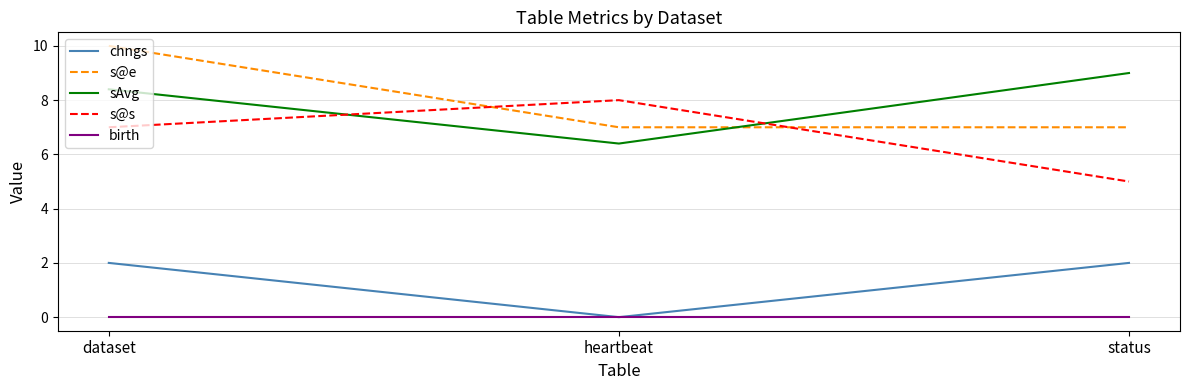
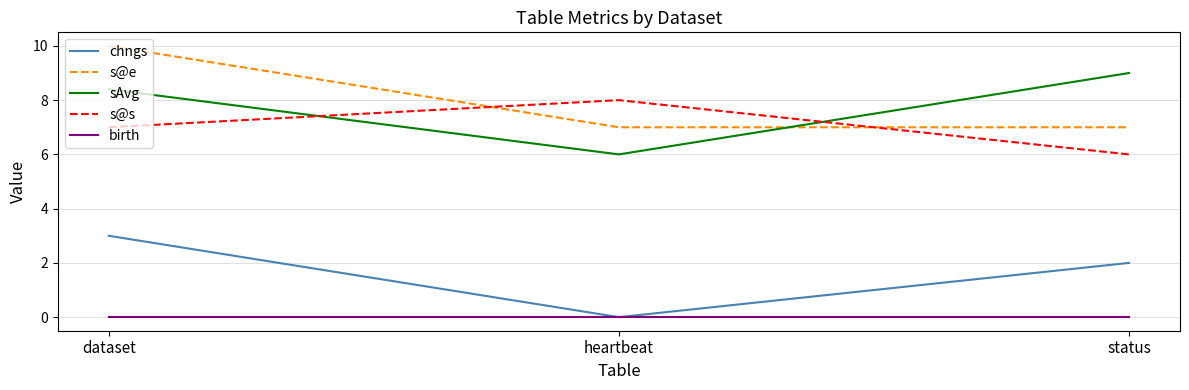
  {
    "chngs": {
-     "dataset": 2,
+     "dataset": 3,
      "status": 2
    },
    "s@e": {
      "heartbeat": 7.0,
      "status": 7.0
    },
    "sAvg": {
-     "heartbeat": 6.4,
+     "heartbeat": 6.0,
      "status": 9.0
    },
    "s@s": {
      "heartbeat": 8,
-     "status": 5
+     "status": 6
    },
    "birth": {
      "dataset": 0.0,
      "status": 0.0
    }
  }
